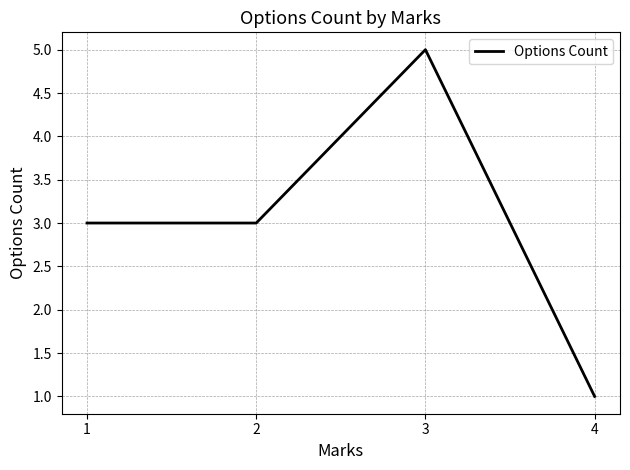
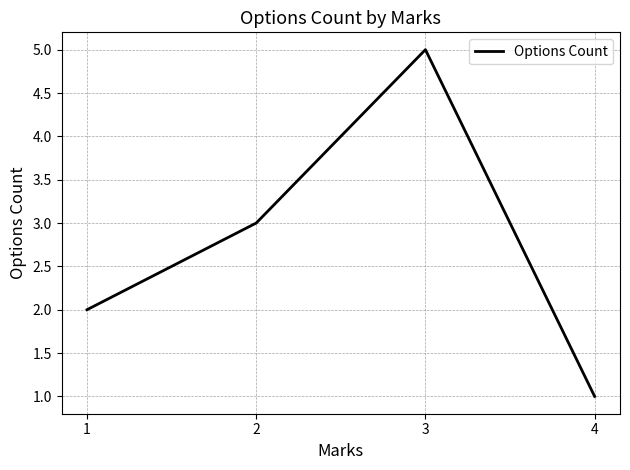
  {
-   "1": 3,
+   "1": 2,
    "2": 3,
    "3": 5,
    "4": 1
  }
